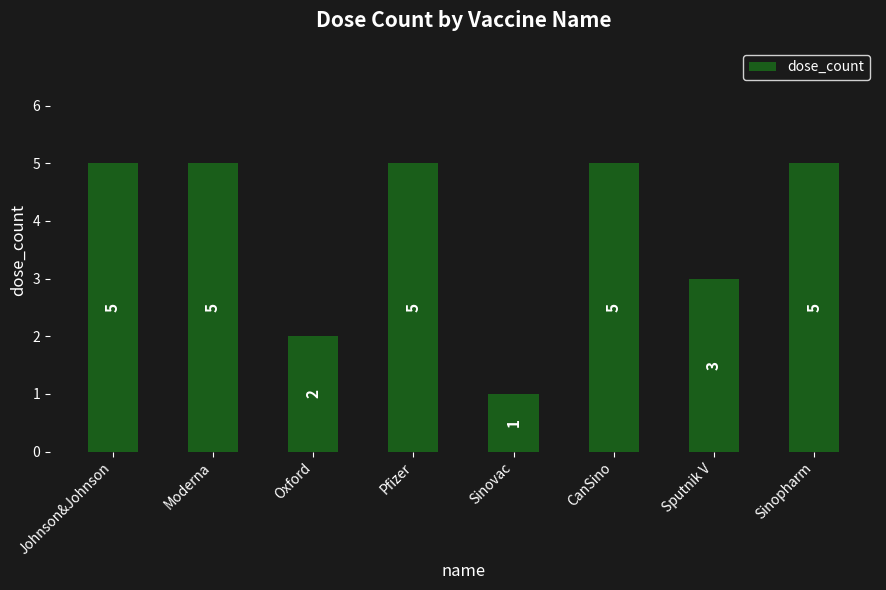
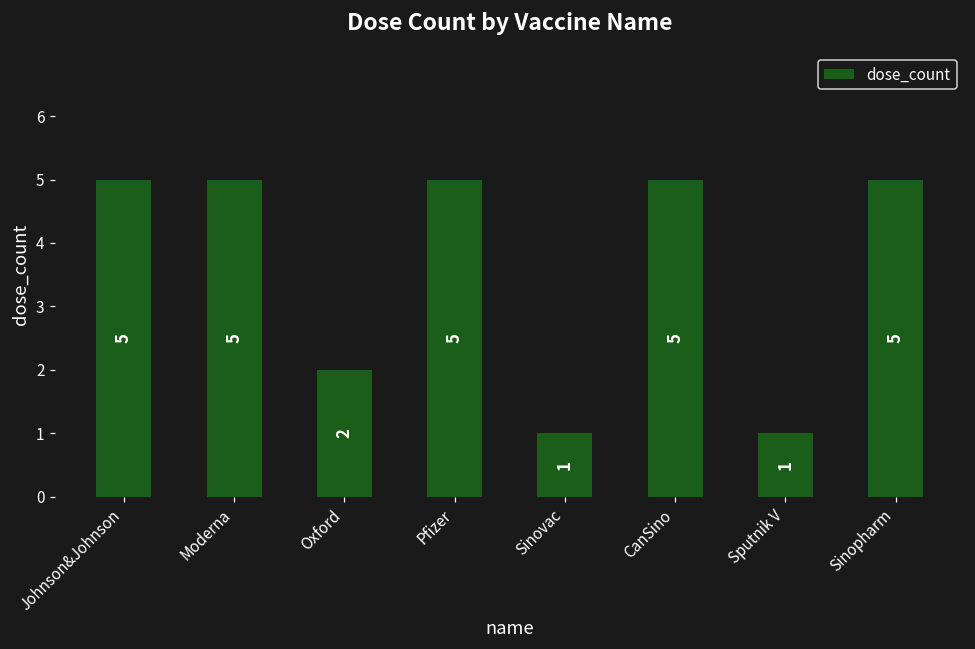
  {
    "Johnson&Johnson": 5,
    "Moderna": 5,
    "Oxford": 2,
    "Pfizer": 5,
    "Sinovac": 1,
    "CanSino": 5,
-   "Sputnik V": 3,
+   "Sputnik V": 1,
    "Sinopharm": 5
  }
